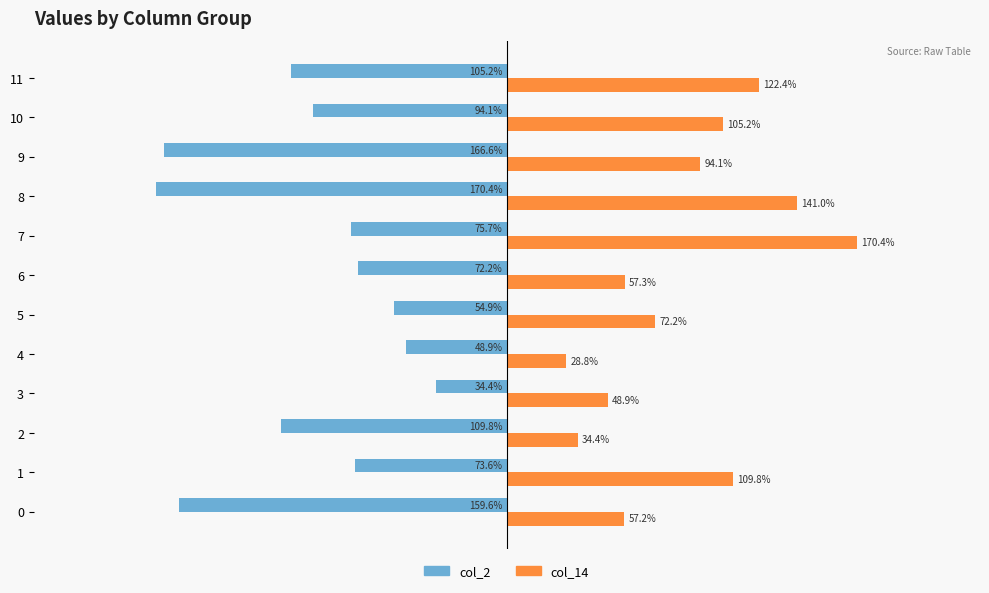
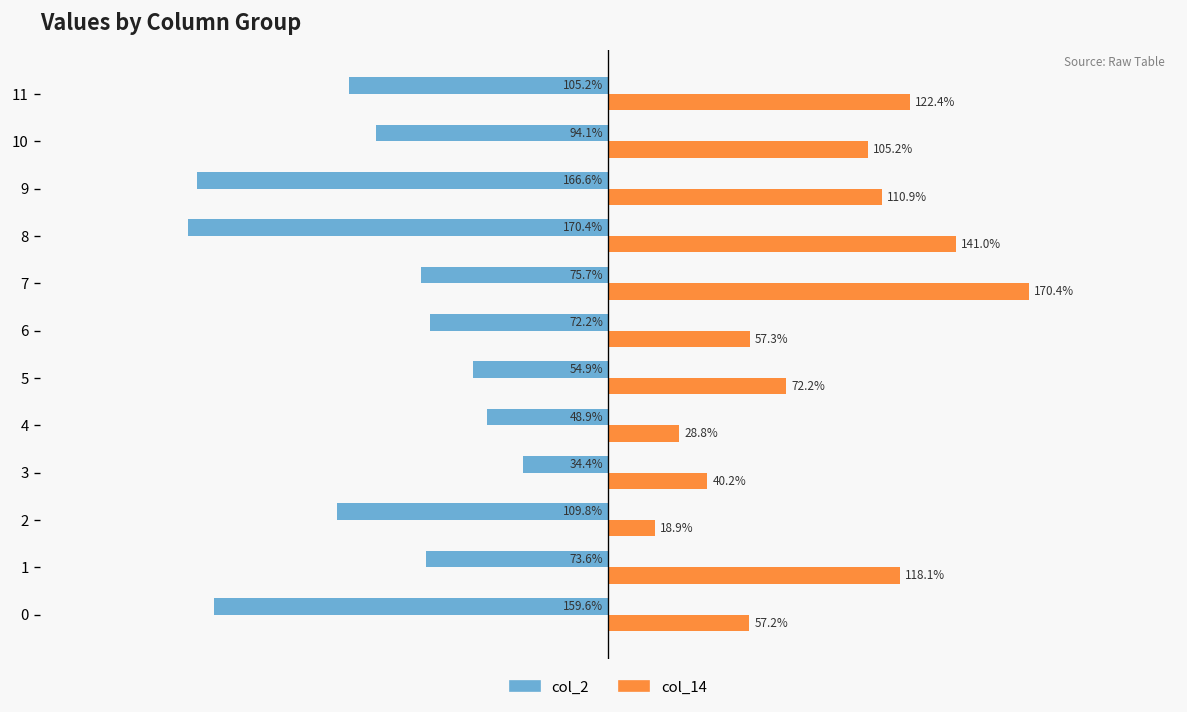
  {
    "col_14": {
      "11": "122.4%",
      "10": "105.2%",
-     "9": "94.1%",
+     "9": "110.9%",
      "8": "141.0%",
      "7": "170.4%",
      "6": "57.3%",
      "5": "72.2%",
      "4": "28.8%",
-     "3": "48.9%",
-     "2": "34.4%",
-     "1": "109.8%",
+     "3": "40.2%",
+     "2": "18.9%",
+     "1": "118.1%",
      "0": "57.2%"
    }
  }
